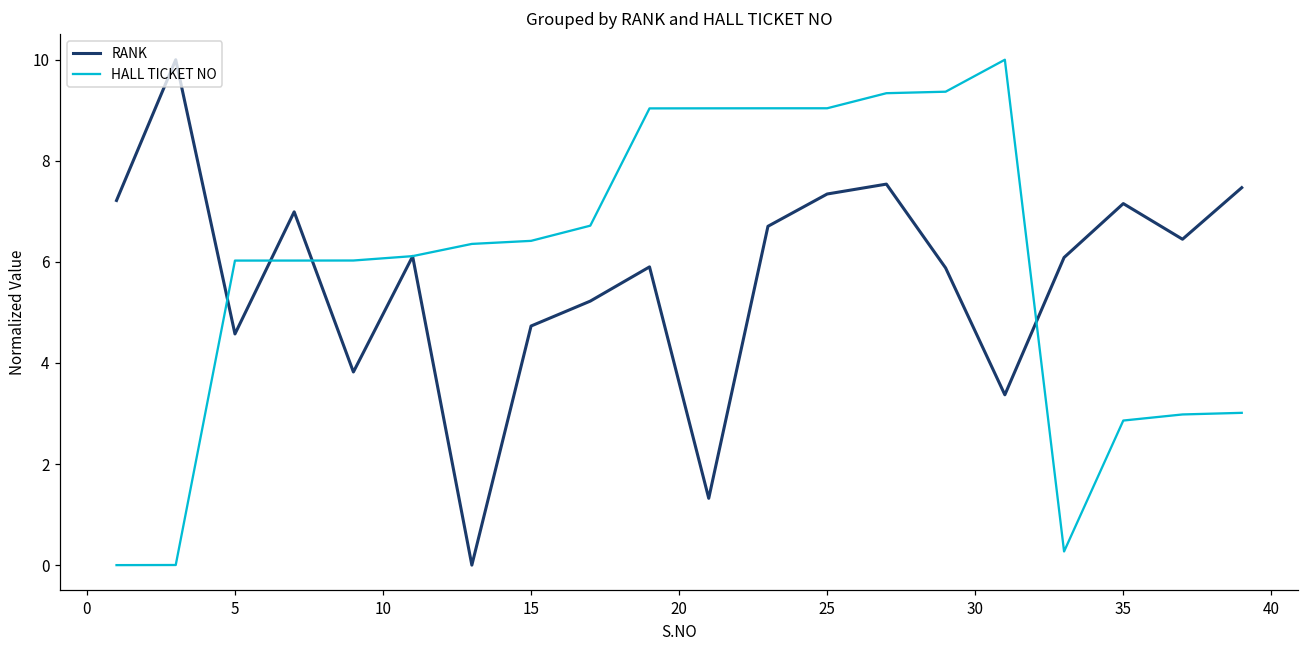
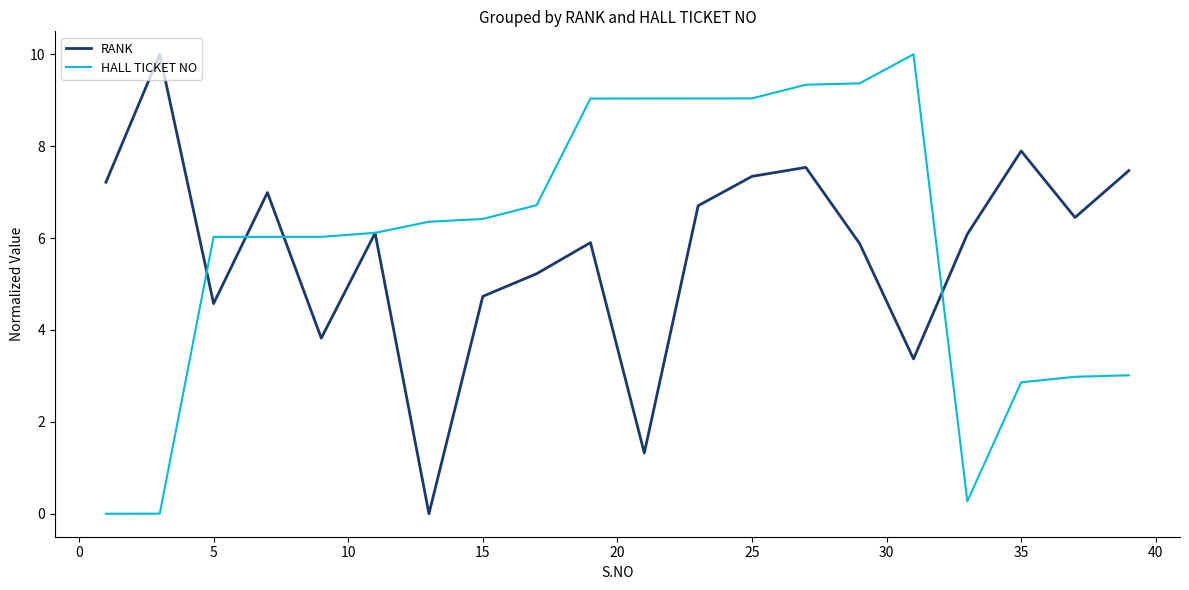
  {
    "RANK": {
      "5": 4.6,
      "15": 4.7,
      "25": 7.3,
-     "35": 7.2
+     "35": 7.9
    },
    "HALL TICKET NO": {
      "5": 6.0,
      "15": 6.4,
      "25": 9.0,
      "35": 2.9
    }
  }
